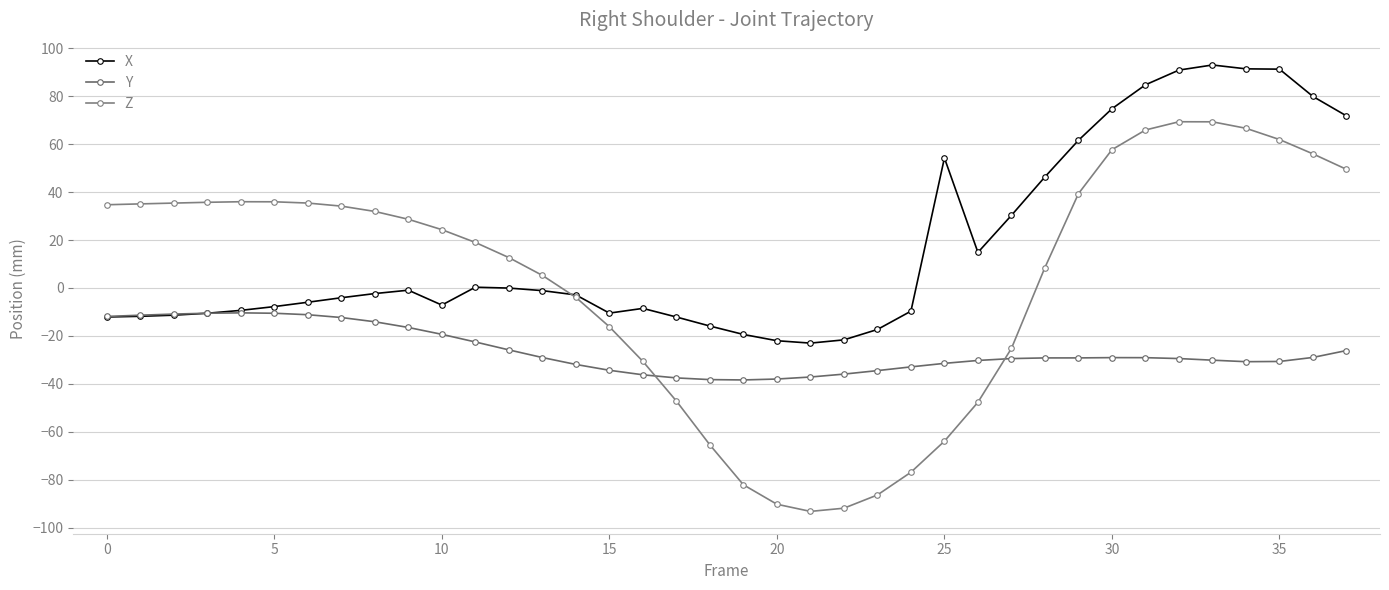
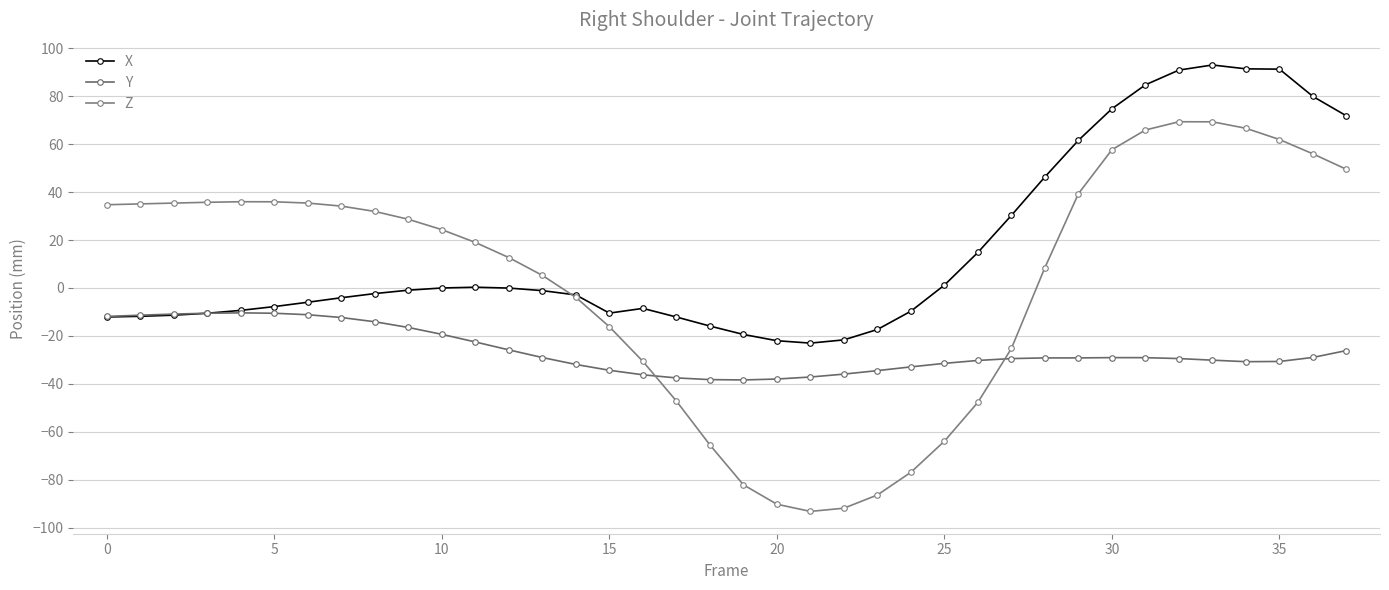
  {
    "X": {
      "5": -8,
-     "10": -7,
+     "10": 0,
      "15": -10,
      "20": -22,
-     "25": 54,
+     "25": 1,
      "30": 75,
      "35": 91
    }
  }
